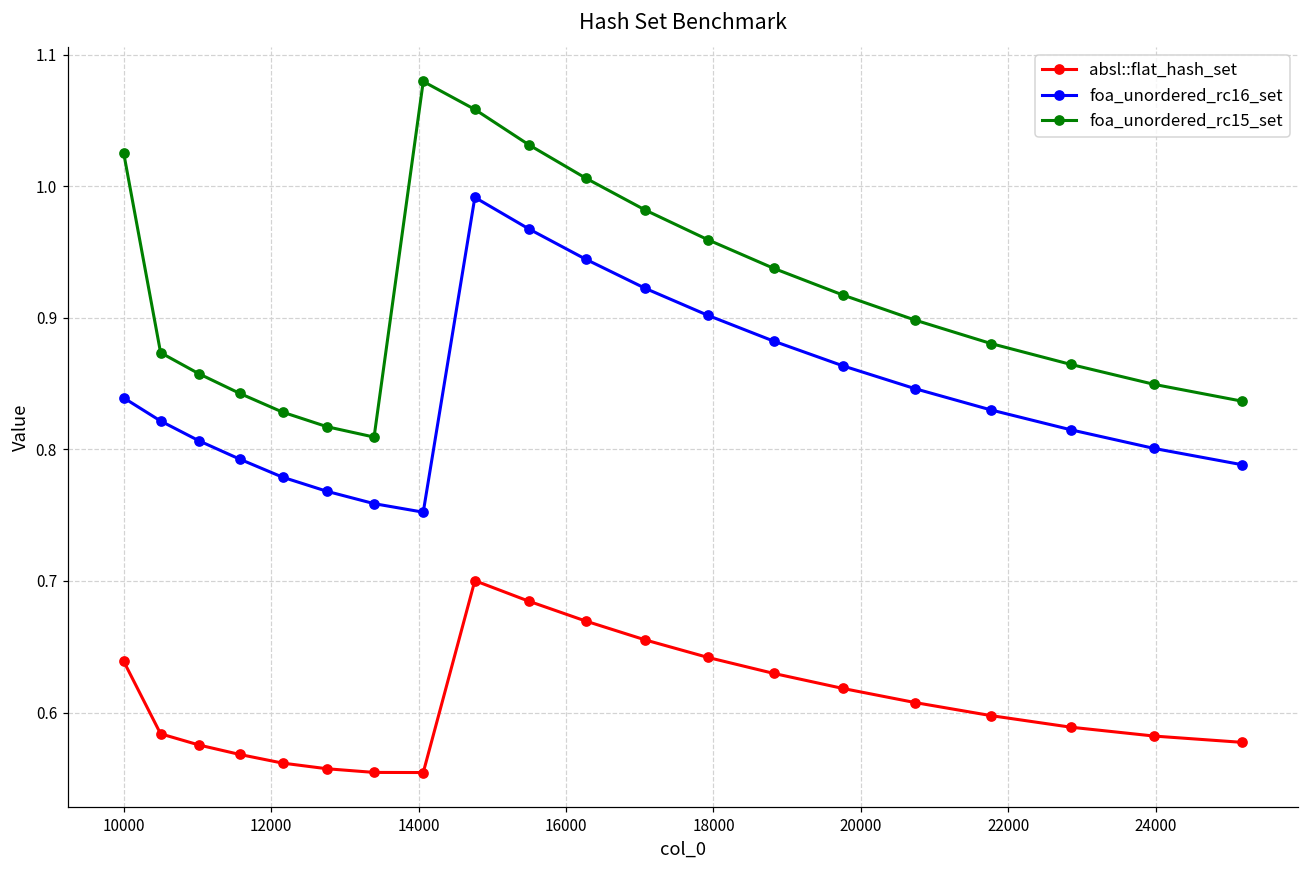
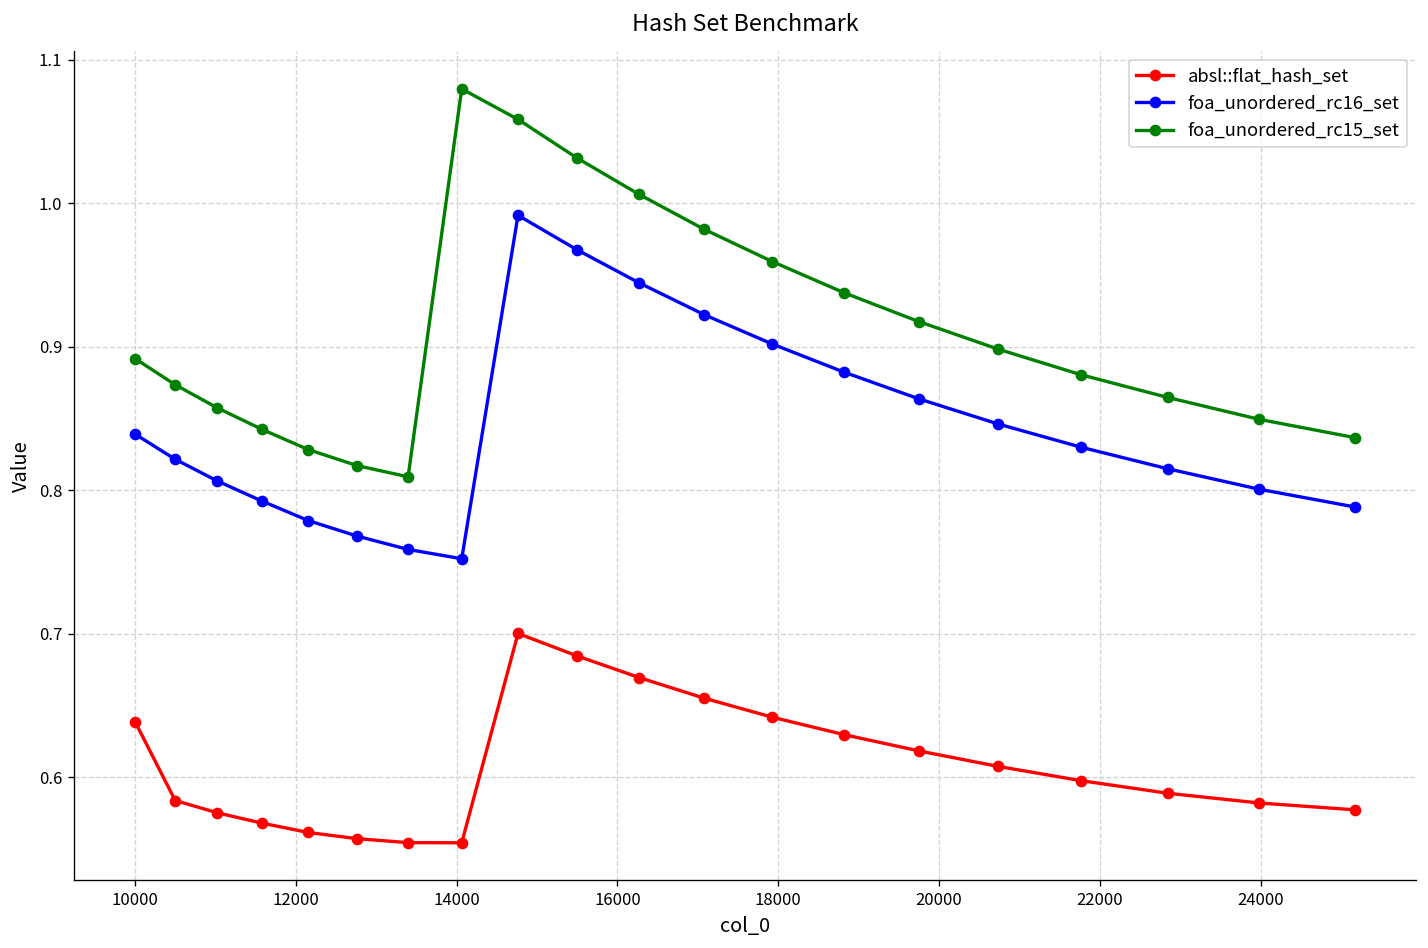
  {
    "absl::flat_hash_set": {
      "10000": 0.639
    },
    "foa_unordered_rc16_set": {
      "10000": 0.839
    },
    "foa_unordered_rc15_set": {
-     "10000": 1.025
+     "10000": 0.892
    }
  }
